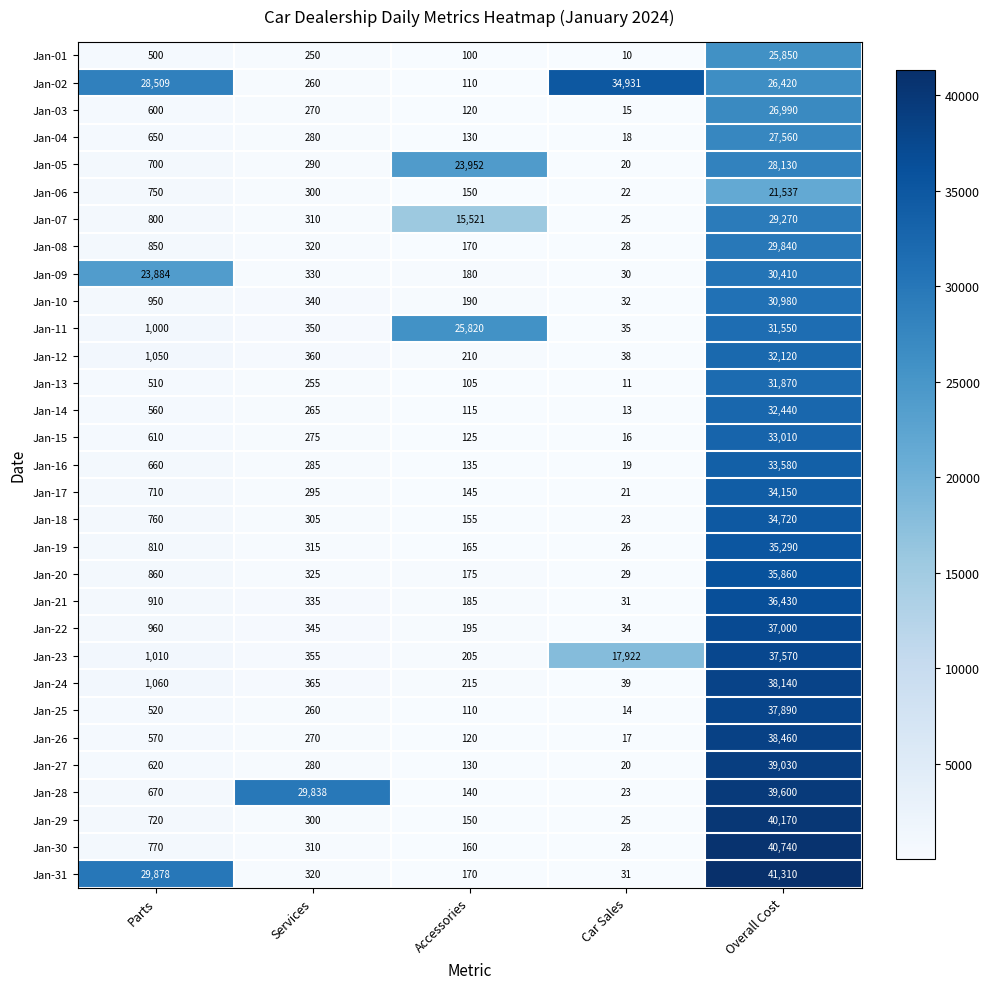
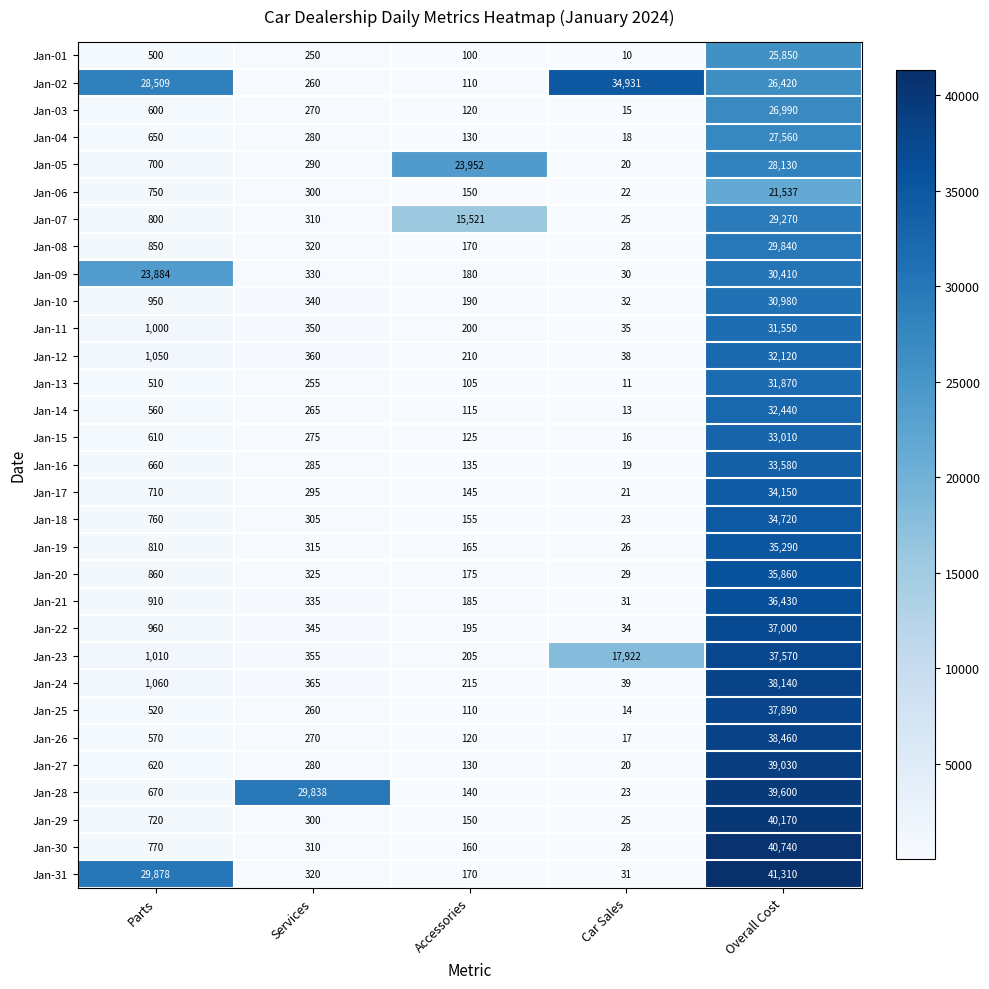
  {
    "Jan-01": {
      "Parts": "500",
      "Services": "250",
      "Accessories": "100",
      "Car Sales": "10",
      "Overall Cost": "25,850"
    },
    "Jan-02": {
      "Parts": "28,509",
      "Services": "260",
      "Accessories": "110",
      "Car Sales": "34,931",
      "Overall Cost": "26,420"
    },
    "Jan-03": {
      "Parts": "600",
      "Services": "270",
      "Accessories": "120",
      "Car Sales": "15",
      "Overall Cost": "26,990"
    },
    "Jan-04": {
      "Parts": "650",
      "Services": "280",
      "Accessories": "130",
      "Car Sales": "18",
      "Overall Cost": "27,560"
    },
    "Jan-05": {
      "Parts": "700",
      "Services": "290",
      "Accessories": "23,952",
      "Car Sales": "20",
      "Overall Cost": "28,130"
    },
    "Jan-06": {
      "Parts": "750",
      "Services": "300",
      "Accessories": "150",
      "Car Sales": "22",
      "Overall Cost": "21,537"
    },
    "Jan-07": {
      "Parts": "800",
      "Services": "310",
      "Accessories": "15,521",
      "Car Sales": "25",
      "Overall Cost": "29,270"
    },
    "Jan-08": {
      "Parts": "850",
      "Services": "320",
      "Accessories": "170",
      "Car Sales": "28",
      "Overall Cost": "29,840"
    },
    "Jan-09": {
      "Parts": "23,884",
      "Services": "330",
      "Accessories": "180",
      "Car Sales": "30",
      "Overall Cost": "30,410"
    },
    "Jan-10": {
      "Parts": "950",
      "Services": "340",
      "Accessories": "190",
      "Car Sales": "32",
      "Overall Cost": "30,980"
    },
    "Jan-11": {
      "Parts": "1,000",
      "Services": "350",
-     "Accessories": "25,820",
+     "Accessories": "200",
      "Car Sales": "35",
      "Overall Cost": "31,550"
    },
    "Jan-12": {
      "Parts": "1,050",
      "Services": "360",
      "Accessories": "210",
      "Car Sales": "38",
      "Overall Cost": "32,120"
    },
    "Jan-13": {
      "Parts": "510",
      "Services": "255",
      "Accessories": "105",
      "Car Sales": "11",
      "Overall Cost": "31,870"
    },
    "Jan-14": {
      "Parts": "560",
      "Services": "265",
      "Accessories": "115",
      "Car Sales": "13",
      "Overall Cost": "32,440"
    },
    "Jan-15": {
      "Parts": "610",
      "Services": "275",
      "Accessories": "125",
      "Car Sales": "16",
      "Overall Cost": "33,010"
    },
    "Jan-16": {
      "Parts": "660",
      "Services": "285",
      "Accessories": "135",
      "Car Sales": "19",
      "Overall Cost": "33,580"
    },
    "Jan-17": {
      "Parts": "710",
      "Services": "295",
      "Accessories": "145",
      "Car Sales": "21",
      "Overall Cost": "34,150"
    },
    "Jan-18": {
      "Parts": "760",
      "Services": "305",
      "Accessories": "155",
      "Car Sales": "23",
      "Overall Cost": "34,720"
    },
    "Jan-19": {
      "Parts": "810",
      "Services": "315",
      "Accessories": "165",
      "Car Sales": "26",
      "Overall Cost": "35,290"
    },
    "Jan-20": {
      "Parts": "860",
      "Services": "325",
      "Accessories": "175",
      "Car Sales": "29",
      "Overall Cost": "35,860"
    },
    "Jan-21": {
      "Parts": "910",
      "Services": "335",
      "Accessories": "185",
      "Car Sales": "31",
      "Overall Cost": "36,430"
    },
    "Jan-22": {
      "Parts": "960",
      "Services": "345",
      "Accessories": "195",
      "Car Sales": "34",
      "Overall Cost": "37,000"
    },
    "Jan-23": {
      "Parts": "1,010",
      "Services": "355",
      "Accessories": "205",
      "Car Sales": "17,922",
      "Overall Cost": "37,570"
    },
    "Jan-24": {
      "Parts": "1,060",
      "Services": "365",
      "Accessories": "215",
      "Car Sales": "39",
      "Overall Cost": "38,140"
    },
    "Jan-25": {
      "Parts": "520",
      "Services": "260",
      "Accessories": "110",
      "Car Sales": "14",
      "Overall Cost": "37,890"
    },
    "Jan-26": {
      "Parts": "570",
      "Services": "270",
      "Accessories": "120",
      "Car Sales": "17",
      "Overall Cost": "38,460"
    },
    "Jan-27": {
      "Parts": "620",
      "Services": "280",
      "Accessories": "130",
      "Car Sales": "20",
      "Overall Cost": "39,030"
    },
    "Jan-28": {
      "Parts": "670",
      "Services": "29,838",
      "Accessories": "140",
      "Car Sales": "23",
      "Overall Cost": "39,600"
    },
    "Jan-29": {
      "Parts": "720",
      "Services": "300",
      "Accessories": "150",
      "Car Sales": "25",
      "Overall Cost": "40,170"
    },
    "Jan-30": {
      "Parts": "770",
      "Services": "310",
      "Accessories": "160",
      "Car Sales": "28",
      "Overall Cost": "40,740"
    },
    "Jan-31": {
      "Parts": "29,878",
      "Services": "320",
      "Accessories": "170",
      "Car Sales": "31",
      "Overall Cost": "41,310"
    }
  }
